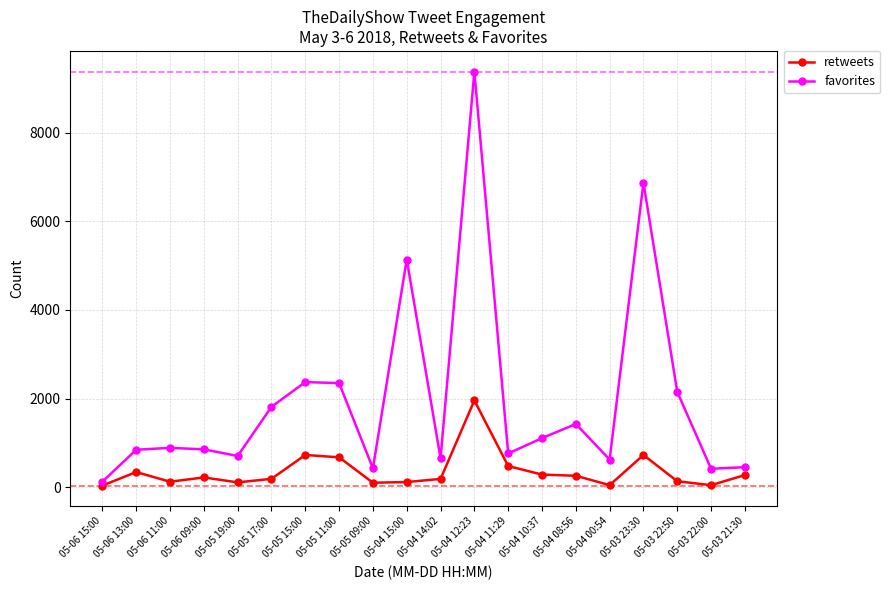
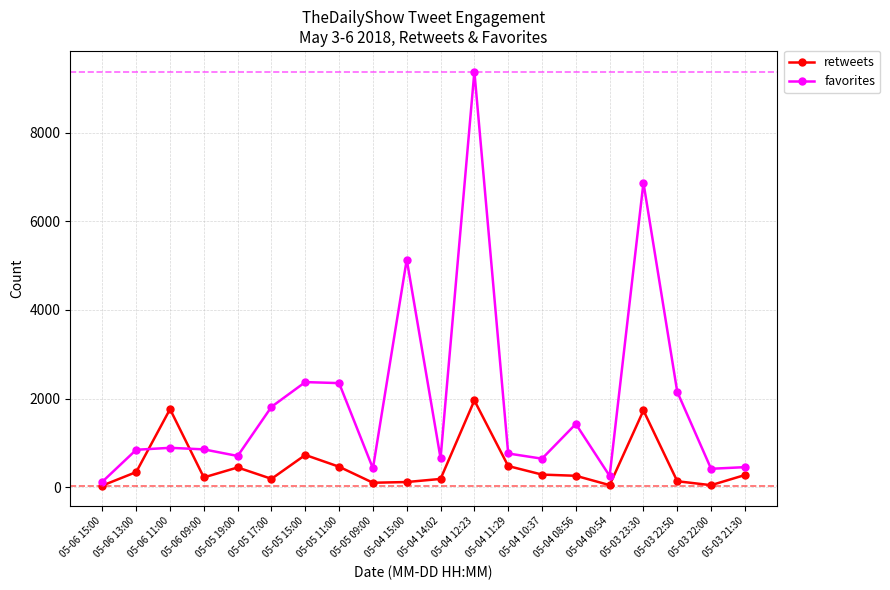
  {
    "retweets": {
      "05-06 15:00": 0,
      "05-06 13:00": 300,
-     "05-06 11:00": 100,
+     "05-06 11:00": 1800,
      "05-06 09:00": 200,
-     "05-05 19:00": 100,
+     "05-05 19:00": 400,
      "05-05 17:00": 200,
      "05-05 15:00": 700,
-     "05-05 11:00": 700,
+     "05-05 11:00": 500,
      "05-05 09:00": 100,
      "05-04 15:00": 100,
      "05-04 14:02": 200,
      "05-04 12:23": 2000,
      "05-04 11:29": 500,
      "05-04 10:37": 300,
      "05-04 08:56": 300,
      "05-04 00:54": 0,
-     "05-03 23:30": 700,
+     "05-03 23:30": 1700,
      "05-03 22:50": 100,
      "05-03 22:00": 0,
      "05-03 21:30": 300
    },
    "favorites": {
      "05-06 15:00": 100,
      "05-06 13:00": 800,
      "05-06 11:00": 900,
      "05-06 09:00": 900,
      "05-05 19:00": 700,
      "05-05 17:00": 1800,
      "05-05 15:00": 2400,
      "05-05 11:00": 2400,
      "05-05 09:00": 400,
      "05-04 15:00": 5100,
      "05-04 14:02": 700,
      "05-04 12:23": 9400,
      "05-04 11:29": 800,
-     "05-04 10:37": 1100,
+     "05-04 10:37": 600,
      "05-04 08:56": 1400,
-     "05-04 00:54": 600,
+     "05-04 00:54": 300,
      "05-03 23:30": 6900,
      "05-03 22:50": 2200,
      "05-03 22:00": 400,
      "05-03 21:30": 500
    }
  }
